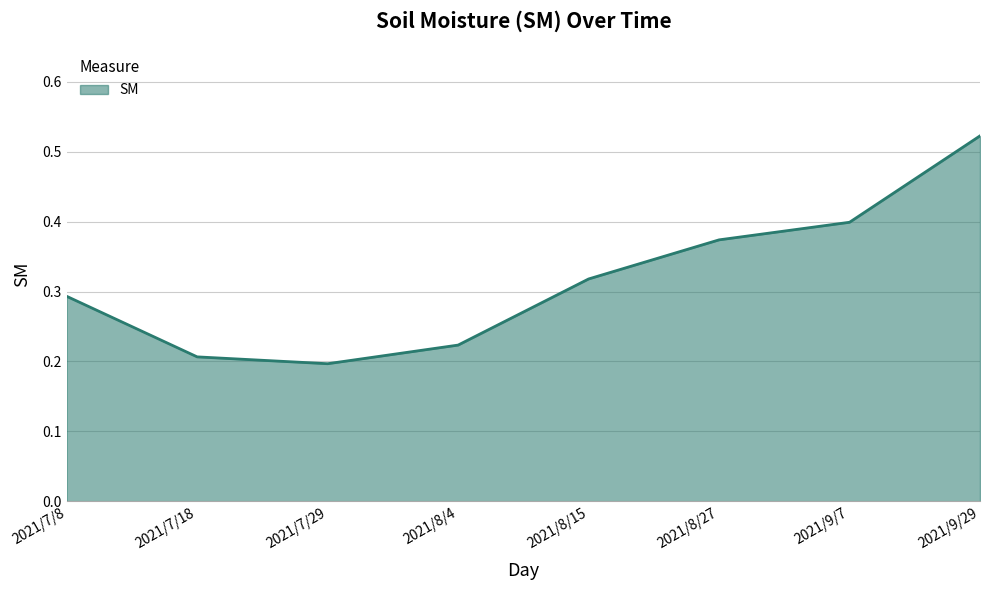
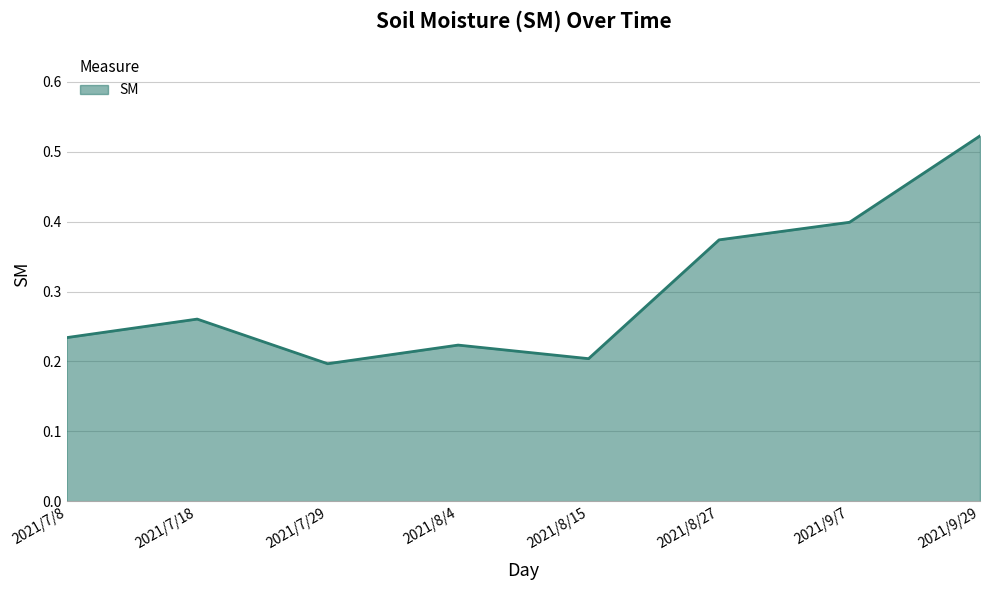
  {
-   "2021/7/8": 0.29,
-   "2021/7/18": 0.21,
+   "2021/7/8": 0.23,
+   "2021/7/18": 0.26,
    "2021/7/29": 0.20,
    "2021/8/4": 0.22,
-   "2021/8/15": 0.32,
+   "2021/8/15": 0.20,
    "2021/8/27": 0.37,
    "2021/9/7": 0.40,
    "2021/9/29": 0.52
  }
